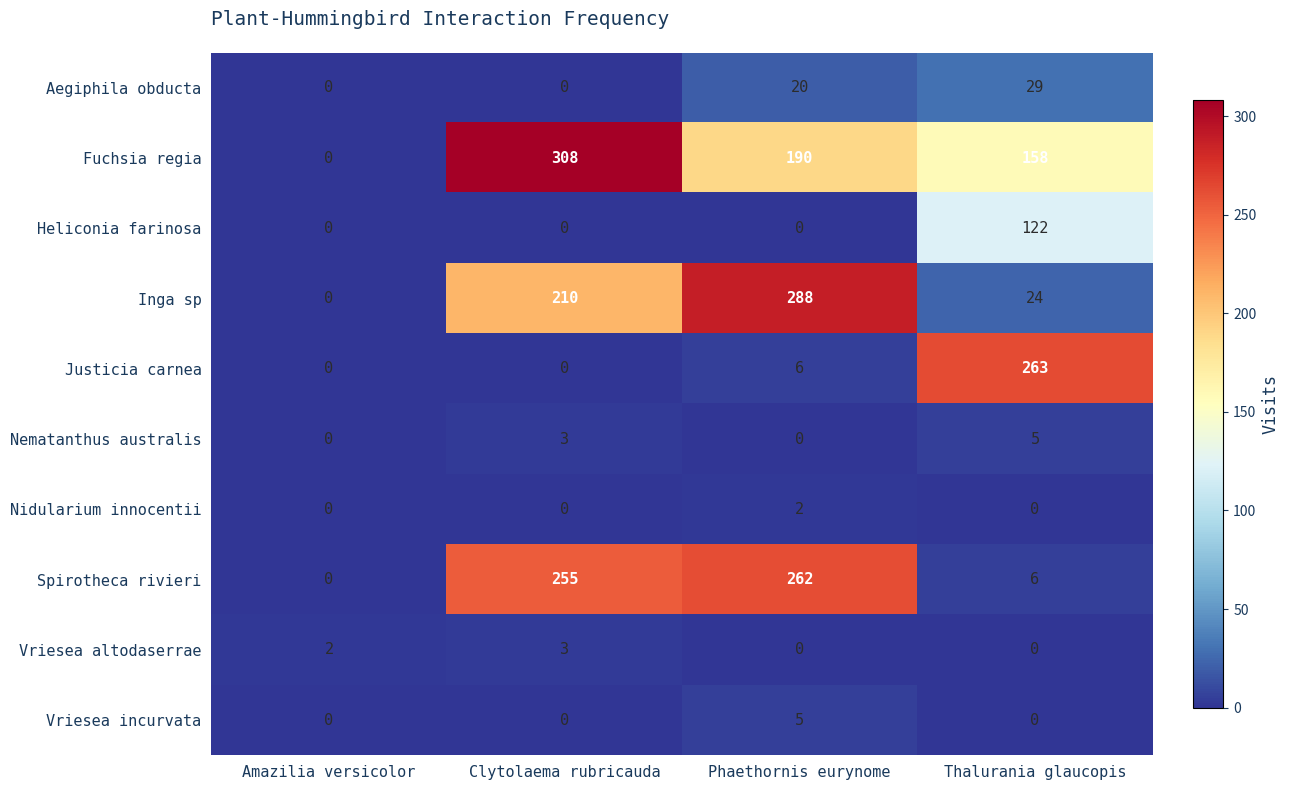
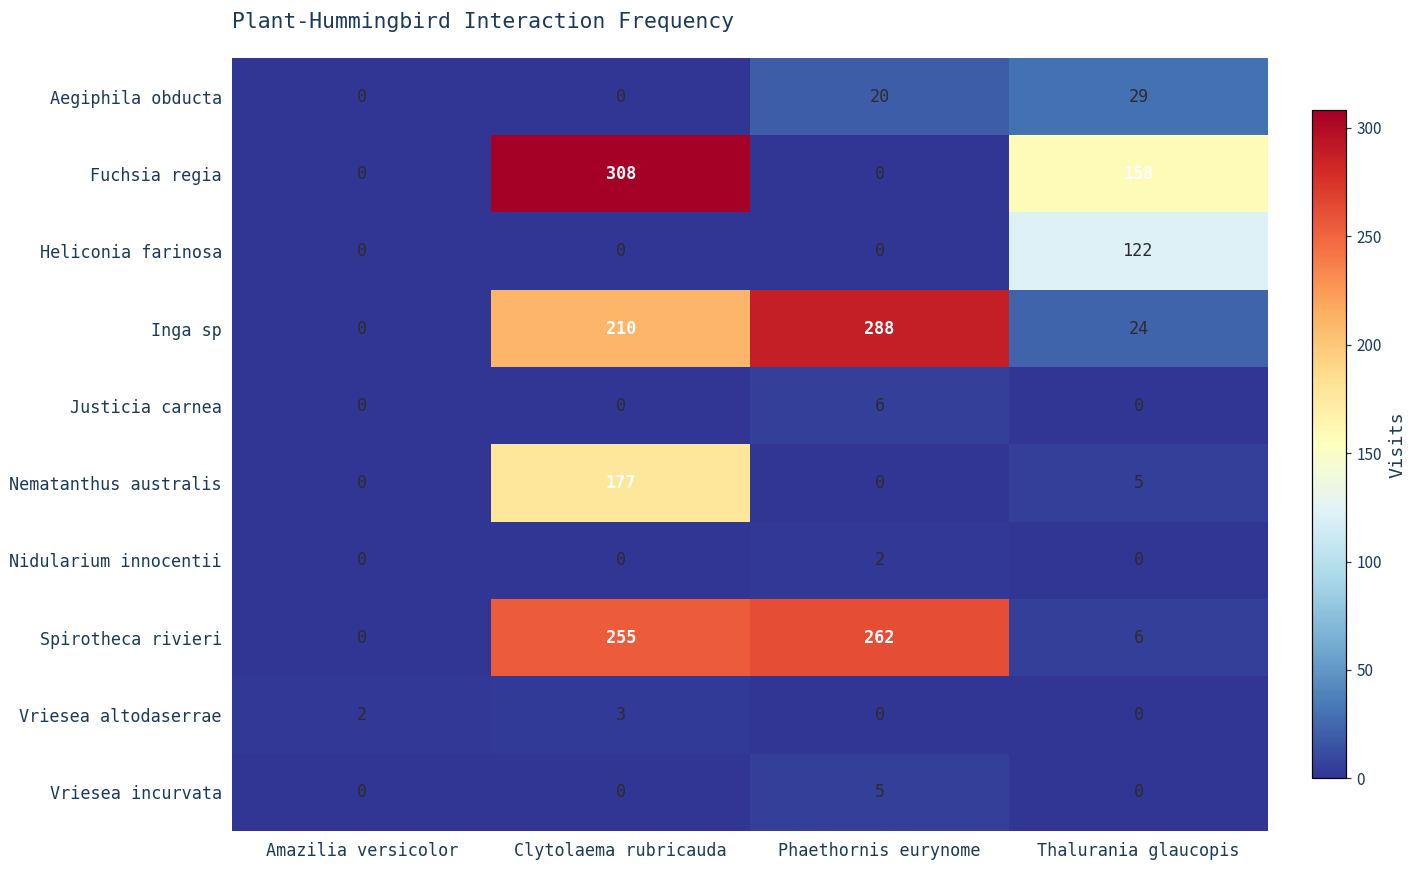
  {
    "Aegiphila obducta": {
      "Amazilia versicolor": 0,
      "Clytolaema rubricauda": 0,
      "Phaethornis eurynome": 20,
      "Thalurania glaucopis": 29
    },
    "Fuchsia regia": {
      "Amazilia versicolor": 0,
      "Clytolaema rubricauda": 308,
-     "Phaethornis eurynome": 190,
+     "Phaethornis eurynome": 0,
      "Thalurania glaucopis": 158
    },
    "Heliconia farinosa": {
      "Amazilia versicolor": 0,
      "Clytolaema rubricauda": 0,
      "Phaethornis eurynome": 0,
      "Thalurania glaucopis": 122
    },
    "Inga sp": {
      "Amazilia versicolor": 0,
      "Clytolaema rubricauda": 210,
      "Phaethornis eurynome": 288,
      "Thalurania glaucopis": 24
    },
    "Justicia carnea": {
      "Amazilia versicolor": 0,
      "Clytolaema rubricauda": 0,
      "Phaethornis eurynome": 6,
-     "Thalurania glaucopis": 263
+     "Thalurania glaucopis": 0
    },
    "Nematanthus australis": {
      "Amazilia versicolor": 0,
-     "Clytolaema rubricauda": 3,
+     "Clytolaema rubricauda": 177,
      "Phaethornis eurynome": 0,
      "Thalurania glaucopis": 5
    },
    "Nidularium innocentii": {
      "Amazilia versicolor": 0,
      "Clytolaema rubricauda": 0,
      "Phaethornis eurynome": 2,
      "Thalurania glaucopis": 0
    },
    "Spirotheca rivieri": {
      "Amazilia versicolor": 0,
      "Clytolaema rubricauda": 255,
      "Phaethornis eurynome": 262,
      "Thalurania glaucopis": 6
    },
    "Vriesea altodaserrae": {
      "Amazilia versicolor": 2,
      "Clytolaema rubricauda": 3,
      "Phaethornis eurynome": 0,
      "Thalurania glaucopis": 0
    },
    "Vriesea incurvata": {
      "Amazilia versicolor": 0,
      "Clytolaema rubricauda": 0,
      "Phaethornis eurynome": 5,
      "Thalurania glaucopis": 0
    }
  }
